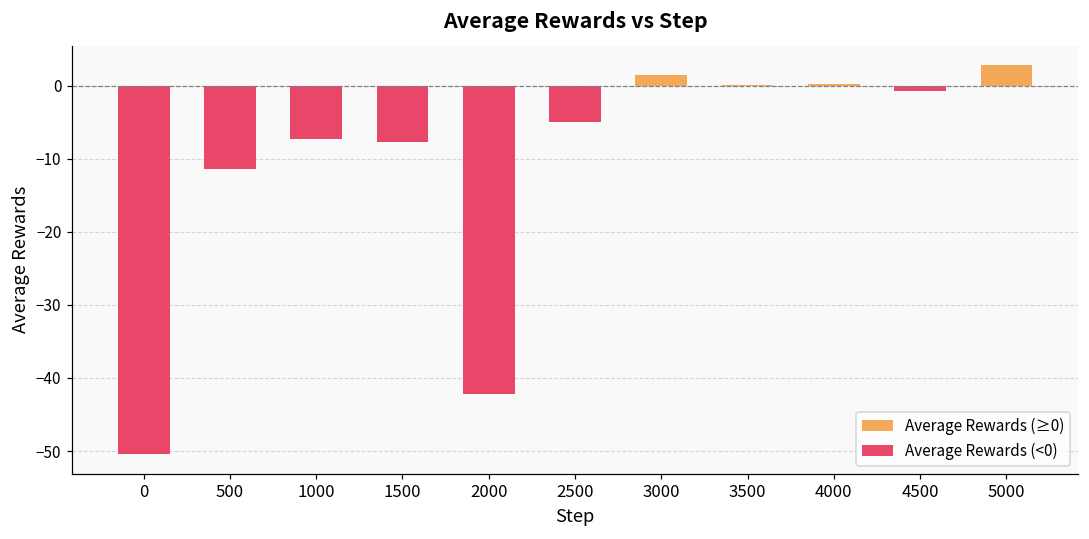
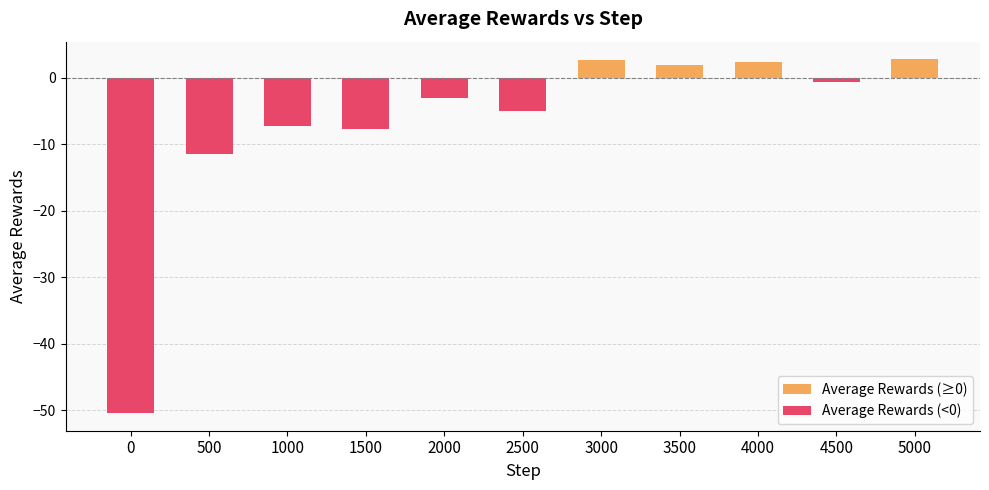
  {
    "Average Rewards (≥0)": {
-     "3000": 1,
-     "3500": 0,
-     "4000": 0,
+     "3000": 3,
+     "3500": 2,
+     "4000": 2,
      "5000": 3
    },
    "Average Rewards (<0)": {
      "0": -50,
      "500": -11,
      "1000": -7,
      "1500": -8,
-     "2000": -42,
+     "2000": -3,
      "2500": -5,
      "4500": -1
    }
  }
